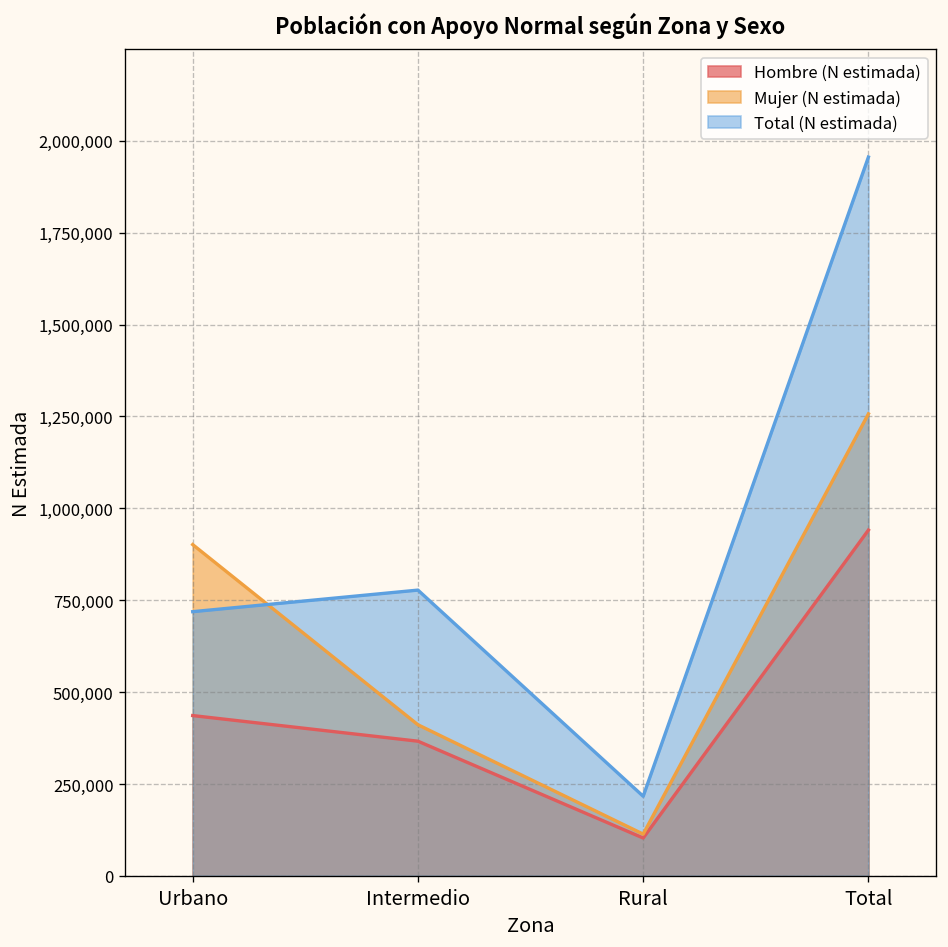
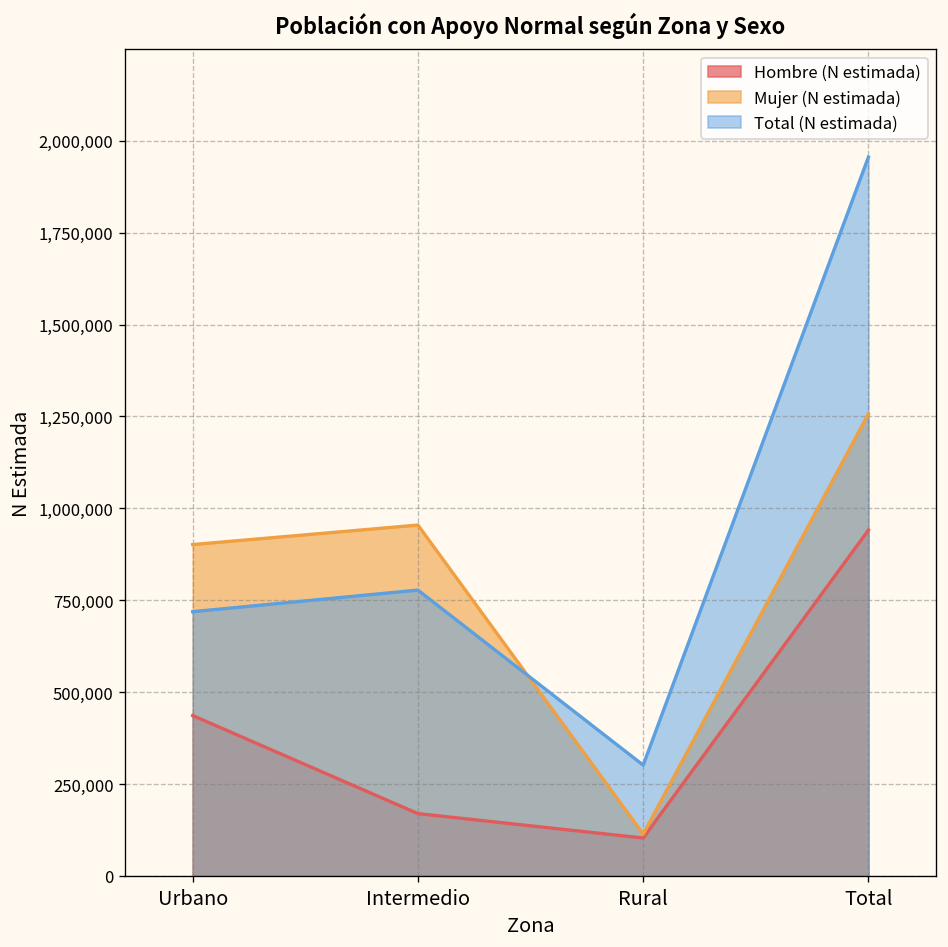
  {
    "Hombre (N estimada)": {
      "Urbano": "440,000",
-     "Intermedio": "370,000",
+     "Intermedio": "170,000",
      "Rural": "100,000",
      "Total": "940,000"
    },
    "Mujer (N estimada)": {
      "Urbano": "900,000",
-     "Intermedio": "410,000",
+     "Intermedio": "950,000",
      "Rural": "110,000",
      "Total": "1,260,000"
    },
    "Total (N estimada)": {
      "Urbano": "720,000",
      "Intermedio": "780,000",
-     "Rural": "220,000",
+     "Rural": "300,000",
      "Total": "1,960,000"
    }
  }
